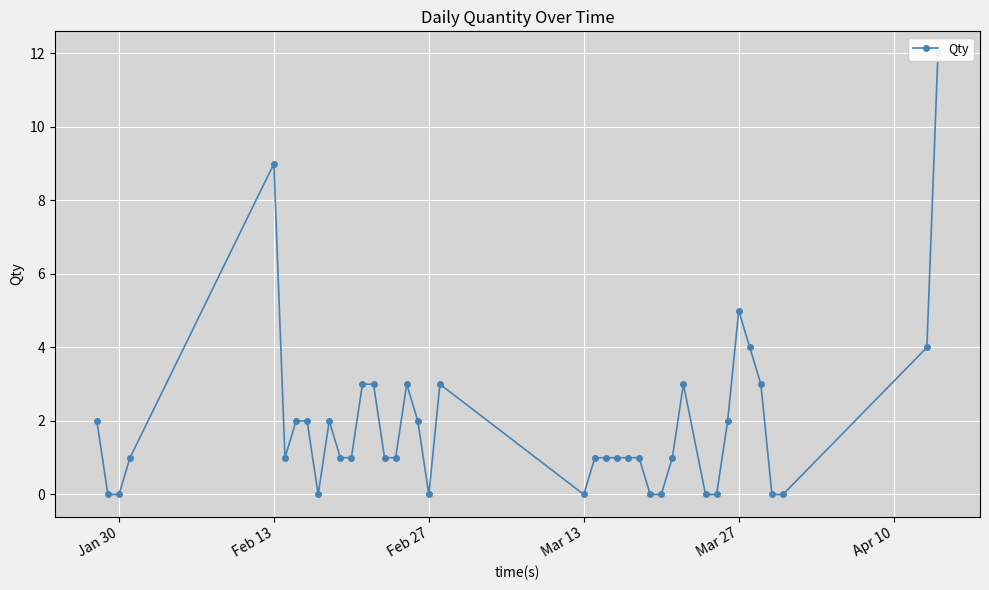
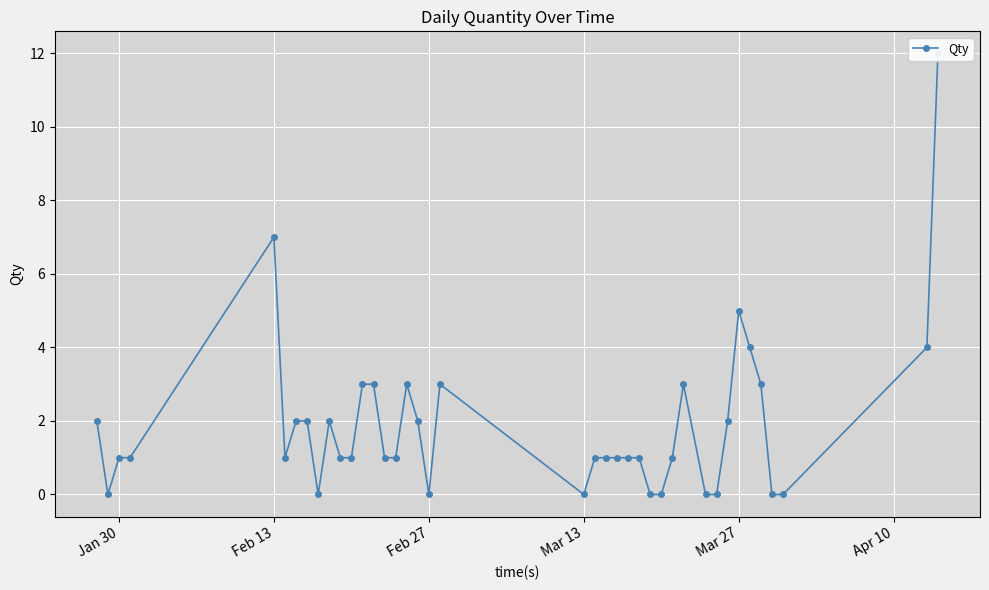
  {
-   "Jan 30": 0,
-   "Feb 13": 9,
+   "Jan 30": 1,
+   "Feb 13": 7,
    "Feb 27": 0,
    "Mar 13": 0,
    "Mar 27": 5
  }
